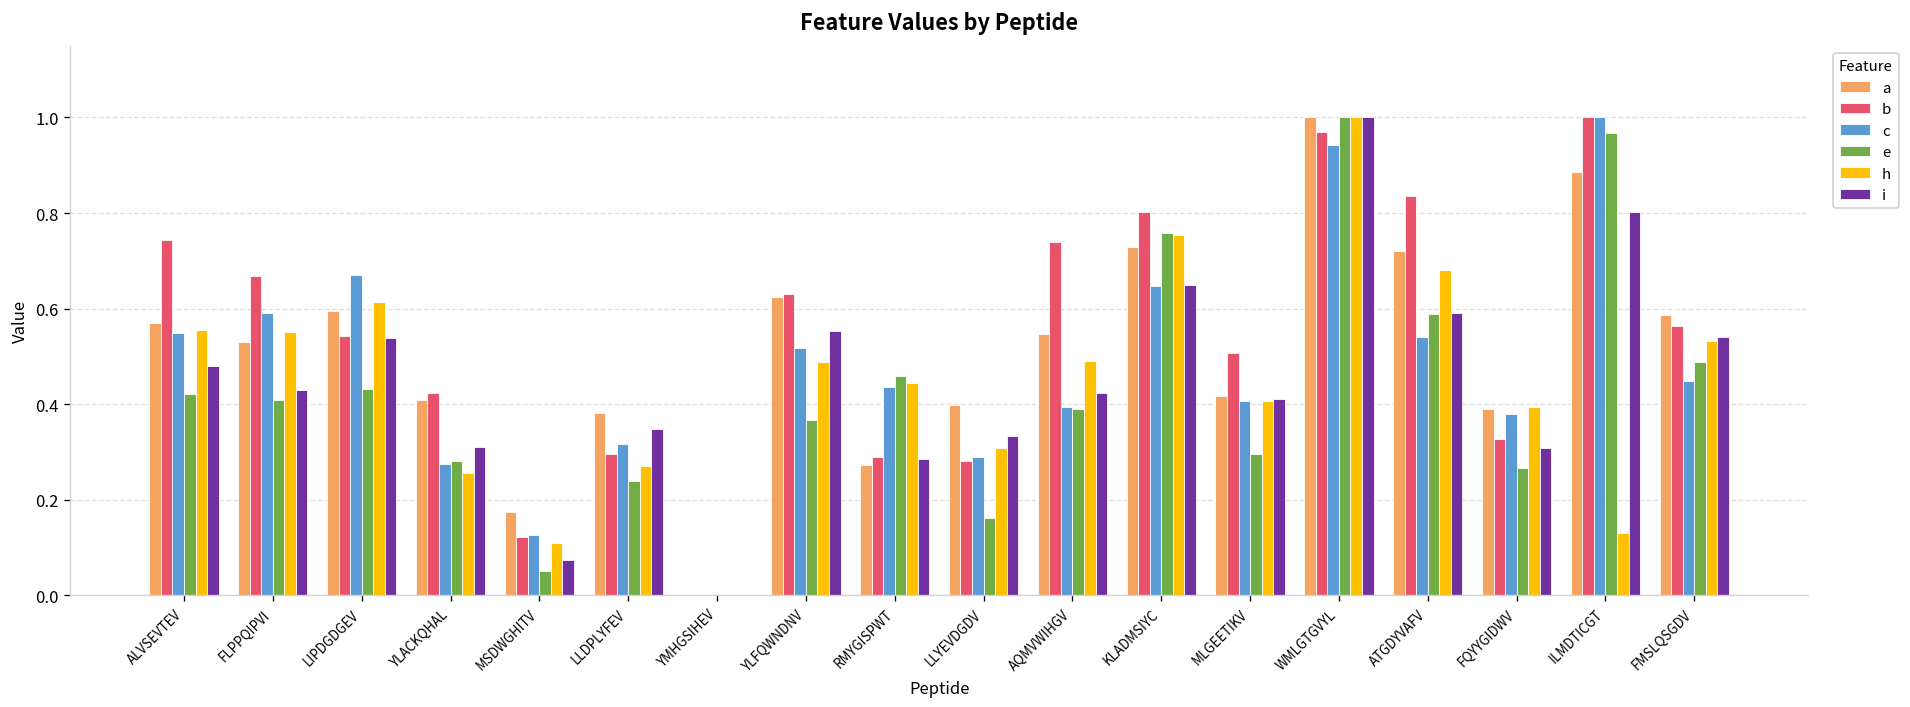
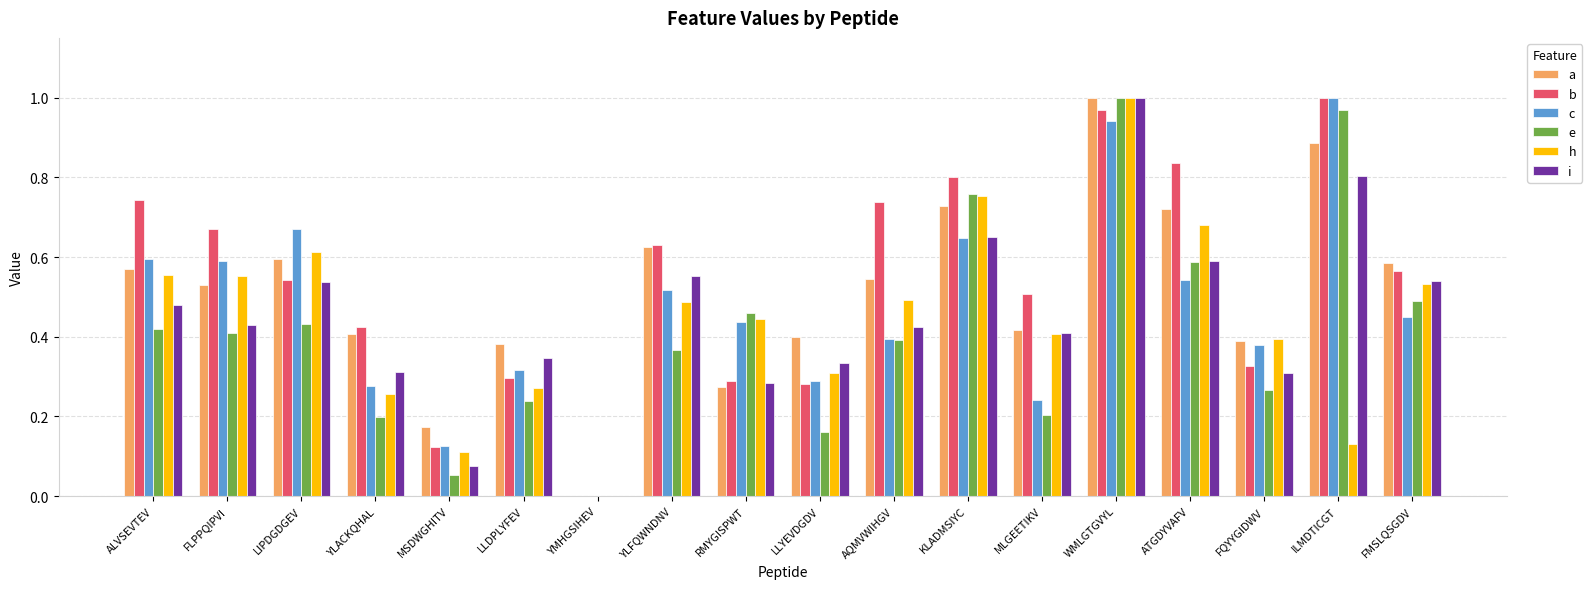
  {
    "a": {
      "ALVSEVTEV": 0.57,
      "FLPPQIPVI": 0.53,
      "LIPDGDGEV": 0.60,
      "YLACKQHAL": 0.41,
      "MSDWGHITV": 0.17,
      "LLDPLYFEV": 0.38,
      "YMHGSIHEV": 0.00,
      "YLFQWNDNV": 0.62,
      "RMYGISPWT": 0.27,
      "LLYEVDGDV": 0.40,
      "AQMVWIHGV": 0.55,
      "KLADMSIYC": 0.73,
      "MLGEETIKV": 0.42,
      "WMLGTGVYL": 1.00,
      "ATGDYVAFV": 0.72,
      "FQYYGIDWV": 0.39,
      "ILMDTICGT": 0.89,
      "FMSLQSGDV": 0.59
    },
    "b": {
      "ALVSEVTEV": 0.74,
      "FLPPQIPVI": 0.67,
      "LIPDGDGEV": 0.54,
      "YLACKQHAL": 0.42,
      "MSDWGHITV": 0.12,
      "LLDPLYFEV": 0.30,
      "YMHGSIHEV": 0.00,
      "YLFQWNDNV": 0.63,
      "RMYGISPWT": 0.29,
      "LLYEVDGDV": 0.28,
      "AQMVWIHGV": 0.74,
      "KLADMSIYC": 0.80,
      "MLGEETIKV": 0.51,
      "WMLGTGVYL": 0.97,
      "ATGDYVAFV": 0.84,
      "FQYYGIDWV": 0.33,
      "ILMDTICGT": 1.00,
      "FMSLQSGDV": 0.56
    },
    "c": {
-     "ALVSEVTEV": 0.55,
+     "ALVSEVTEV": 0.60,
      "FLPPQIPVI": 0.59,
      "LIPDGDGEV": 0.67,
      "YLACKQHAL": 0.28,
      "MSDWGHITV": 0.13,
      "LLDPLYFEV": 0.32,
      "YMHGSIHEV": 0.00,
      "YLFQWNDNV": 0.52,
      "RMYGISPWT": 0.44,
      "LLYEVDGDV": 0.29,
      "AQMVWIHGV": 0.39,
      "KLADMSIYC": 0.65,
-     "MLGEETIKV": 0.41,
+     "MLGEETIKV": 0.24,
      "WMLGTGVYL": 0.94,
      "ATGDYVAFV": 0.54,
      "FQYYGIDWV": 0.38,
      "ILMDTICGT": 1.00,
      "FMSLQSGDV": 0.45
    },
    "e": {
      "ALVSEVTEV": 0.42,
      "FLPPQIPVI": 0.41,
      "LIPDGDGEV": 0.43,
-     "YLACKQHAL": 0.28,
+     "YLACKQHAL": 0.20,
      "MSDWGHITV": 0.05,
      "LLDPLYFEV": 0.24,
      "YMHGSIHEV": 0.00,
      "YLFQWNDNV": 0.37,
      "RMYGISPWT": 0.46,
      "LLYEVDGDV": 0.16,
      "AQMVWIHGV": 0.39,
      "KLADMSIYC": 0.76,
-     "MLGEETIKV": 0.30,
+     "MLGEETIKV": 0.20,
      "WMLGTGVYL": 1.00,
      "ATGDYVAFV": 0.59,
      "FQYYGIDWV": 0.27,
      "ILMDTICGT": 0.97,
      "FMSLQSGDV": 0.49
    },
    "h": {
      "ALVSEVTEV": 0.56,
      "FLPPQIPVI": 0.55,
      "LIPDGDGEV": 0.61,
      "YLACKQHAL": 0.26,
      "MSDWGHITV": 0.11,
      "LLDPLYFEV": 0.27,
      "YMHGSIHEV": 0.00,
      "YLFQWNDNV": 0.49,
      "RMYGISPWT": 0.45,
      "LLYEVDGDV": 0.31,
      "AQMVWIHGV": 0.49,
      "KLADMSIYC": 0.75,
      "MLGEETIKV": 0.41,
      "WMLGTGVYL": 1.00,
      "ATGDYVAFV": 0.68,
      "FQYYGIDWV": 0.39,
      "ILMDTICGT": 0.13,
      "FMSLQSGDV": 0.53
    },
    "i": {
      "ALVSEVTEV": 0.48,
      "FLPPQIPVI": 0.43,
      "LIPDGDGEV": 0.54,
      "YLACKQHAL": 0.31,
      "MSDWGHITV": 0.07,
      "LLDPLYFEV": 0.35,
      "YMHGSIHEV": 0.00,
      "YLFQWNDNV": 0.55,
      "RMYGISPWT": 0.28,
      "LLYEVDGDV": 0.33,
      "AQMVWIHGV": 0.42,
      "KLADMSIYC": 0.65,
      "MLGEETIKV": 0.41,
      "WMLGTGVYL": 1.00,
      "ATGDYVAFV": 0.59,
      "FQYYGIDWV": 0.31,
      "ILMDTICGT": 0.80,
      "FMSLQSGDV": 0.54
    }
  }
